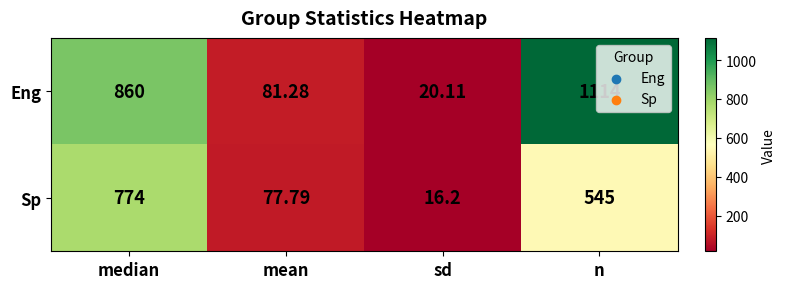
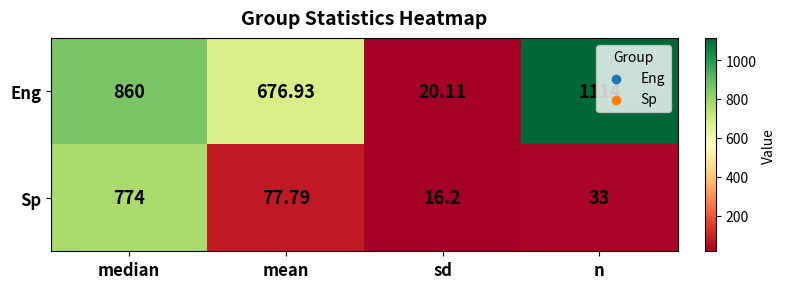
  {
    "Eng": {
      "median": 860,
-     "mean": 81.28,
+     "mean": 676.93,
      "sd": 20.11
    },
    "Sp": {
      "median": 774,
      "mean": 77.79,
      "sd": 16.2,
-     "n": 545
+     "n": 33
    }
  }
